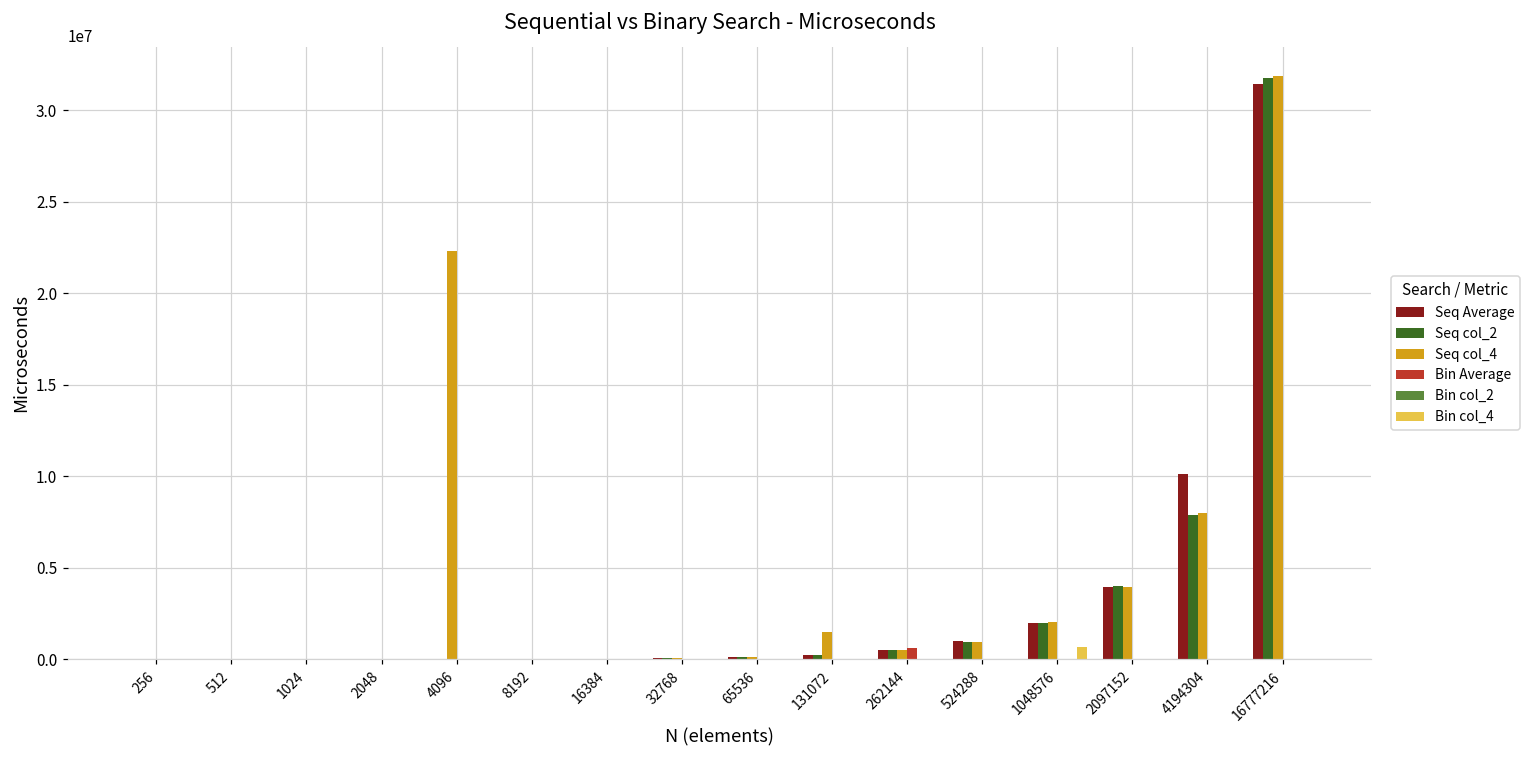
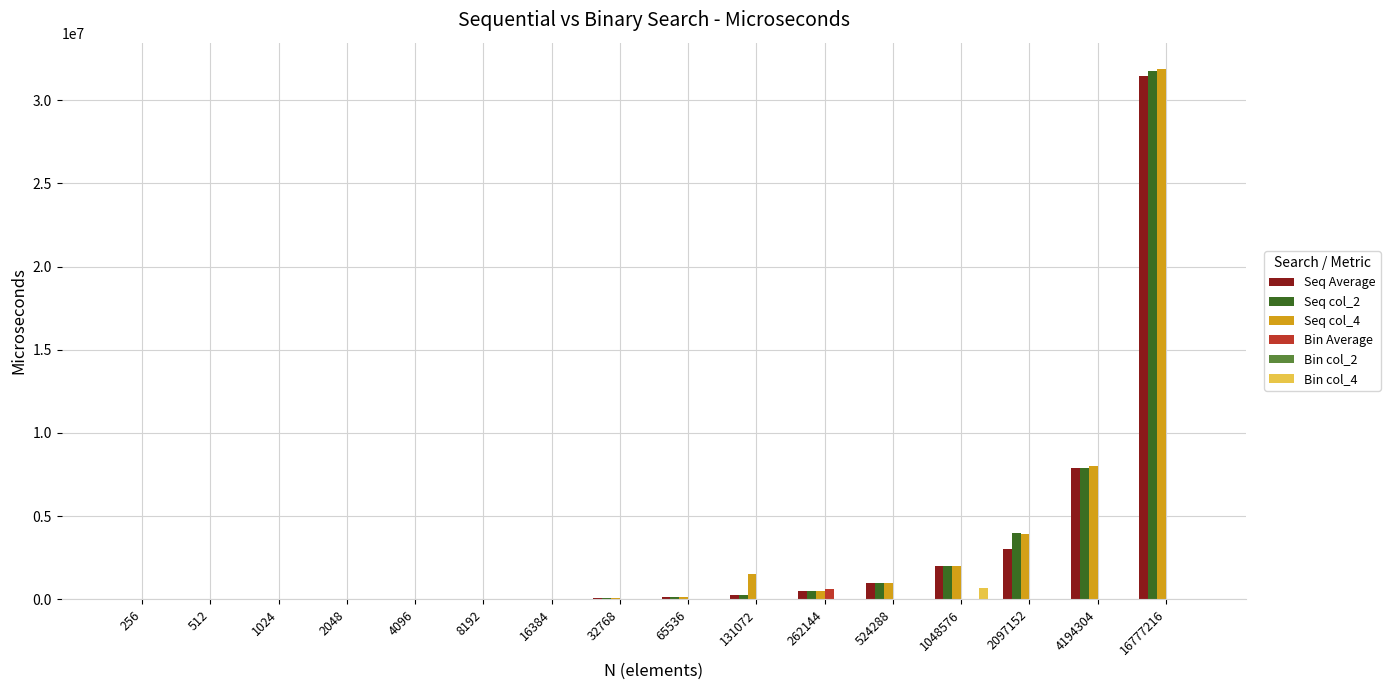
  {
    "Seq Average": {
      "131072": 200000,
      "262144": 500000,
      "524288": 1000000,
      "1048576": 2000000,
-     "2097152": 4000000,
-     "4194304": 10100000,
+     "2097152": 3000000,
+     "4194304": 7900000,
      "16777216": 31500000
    },
    "Seq col_4": {
-     "4096": 22300000,
+     "4096": 0,
      "131072": 1500000,
      "262144": 500000,
      "524288": 1000000,
      "1048576": 2000000,
      "2097152": 3900000,
      "4194304": 8000000,
      "16777216": 31900000
    },
    "Bin Average": {
      "262144": 600000
    },
    "Bin col_4": {
      "1048576": 700000
    }
  }
